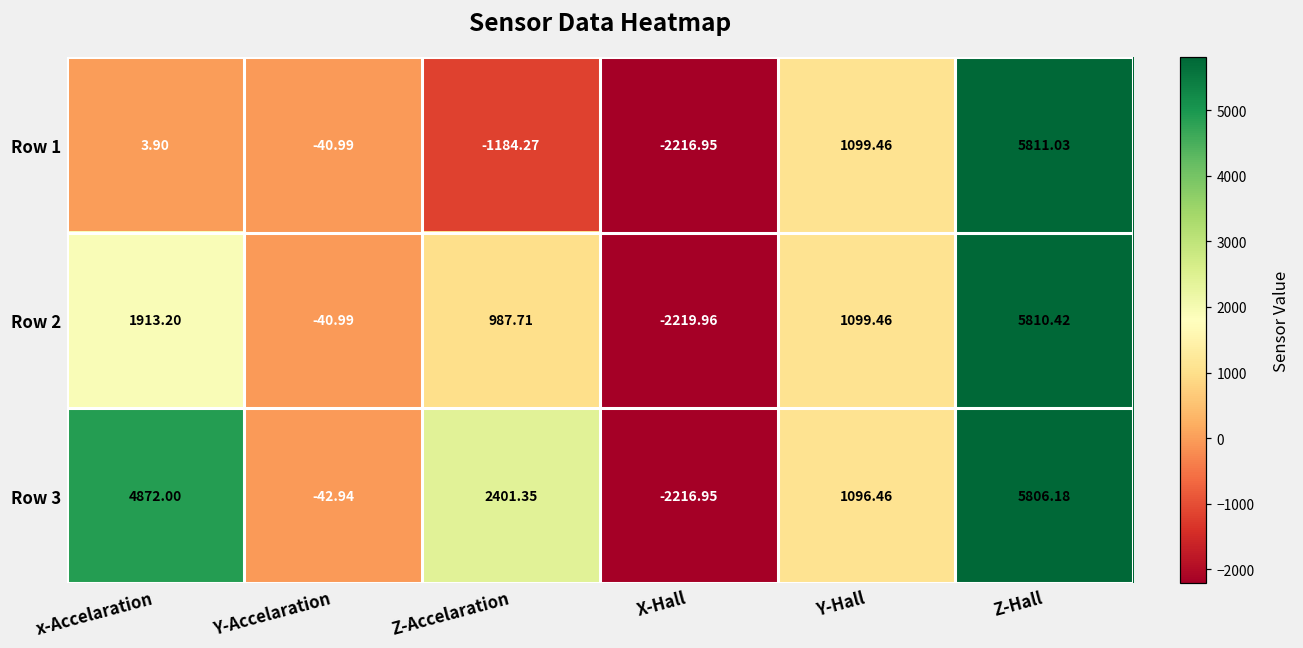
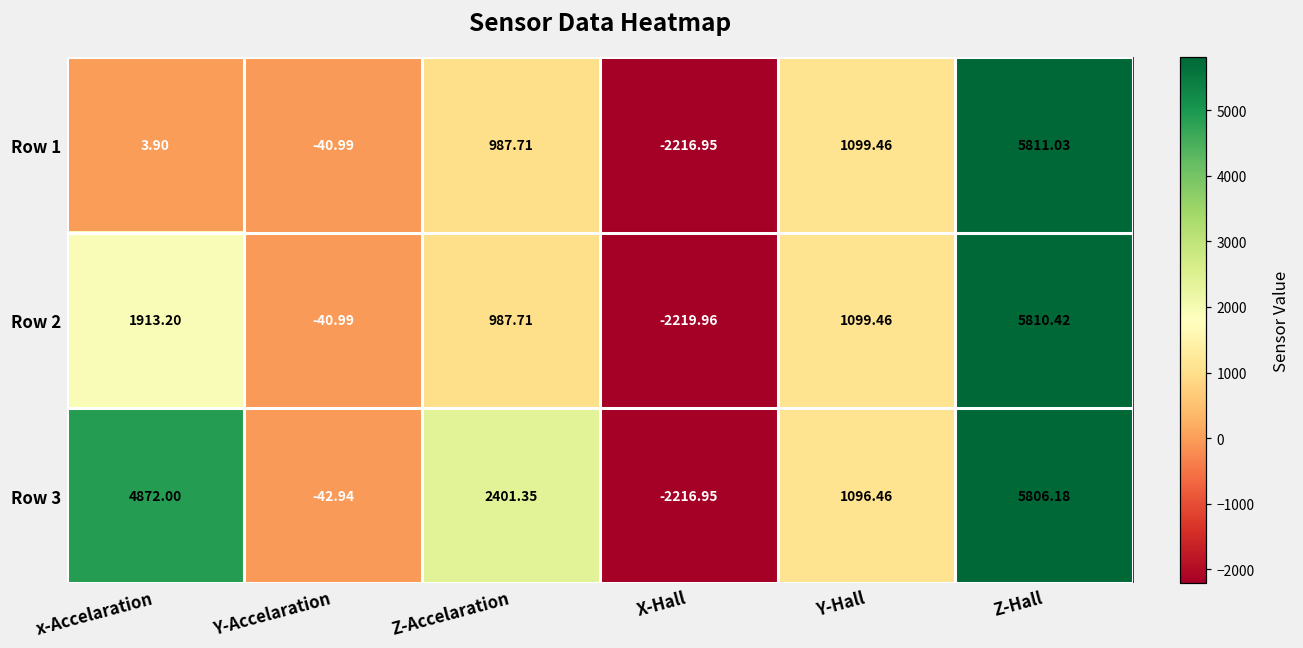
  {
    "Row 1": {
      "x-Accelaration": 3.90,
      "Y-Accelaration": -40.99,
-     "Z-Accelaration": -1184.27,
+     "Z-Accelaration": 987.71,
      "X-Hall": -2216.95,
      "Y-Hall": 1099.46,
      "Z-Hall": 5811.03
    },
    "Row 2": {
      "x-Accelaration": 1913.20,
      "Y-Accelaration": -40.99,
      "Z-Accelaration": 987.71,
      "X-Hall": -2219.96,
      "Y-Hall": 1099.46,
      "Z-Hall": 5810.42
    },
    "Row 3": {
      "x-Accelaration": 4872.00,
      "Y-Accelaration": -42.94,
      "Z-Accelaration": 2401.35,
      "X-Hall": -2216.95,
      "Y-Hall": 1096.46,
      "Z-Hall": 5806.18
    }
  }
